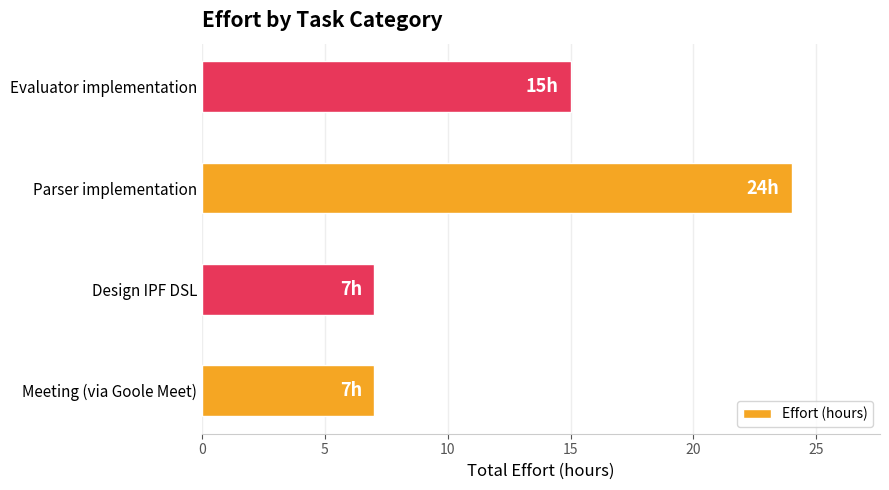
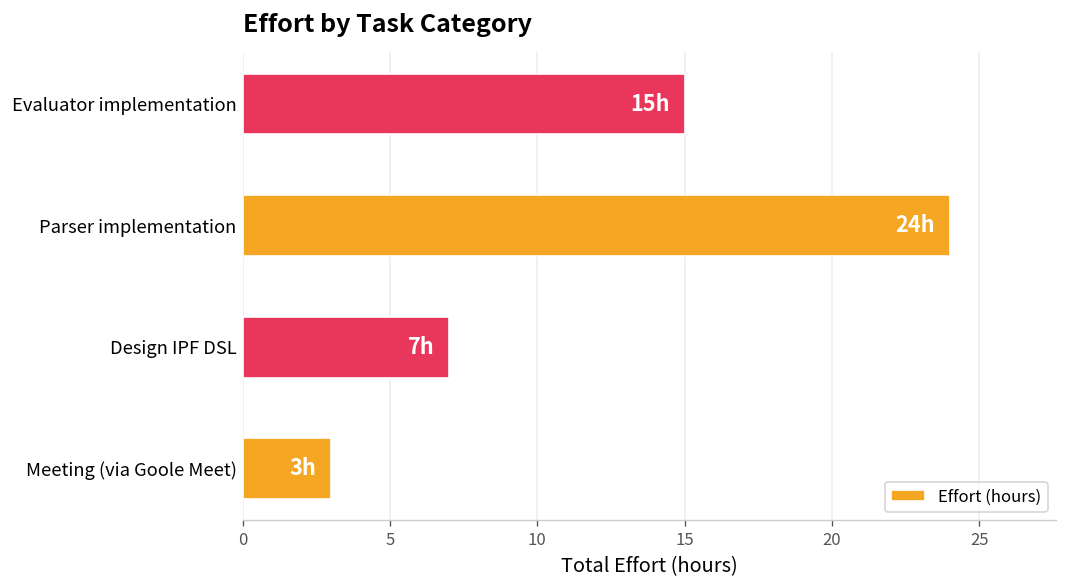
  {
    "Evaluator implementation": "15h",
    "Parser implementation": "24h",
    "Design IPF DSL": "7h",
-   "Meeting (via Goole Meet)": "7h"
+   "Meeting (via Goole Meet)": "3h"
  }
